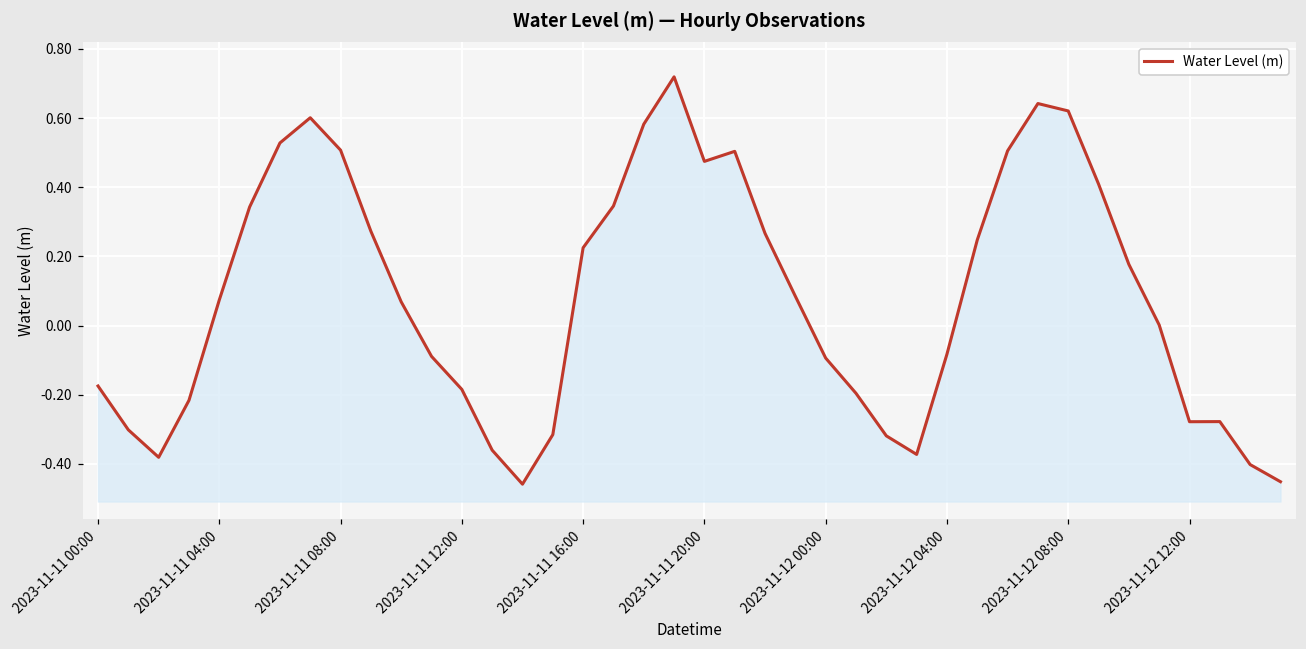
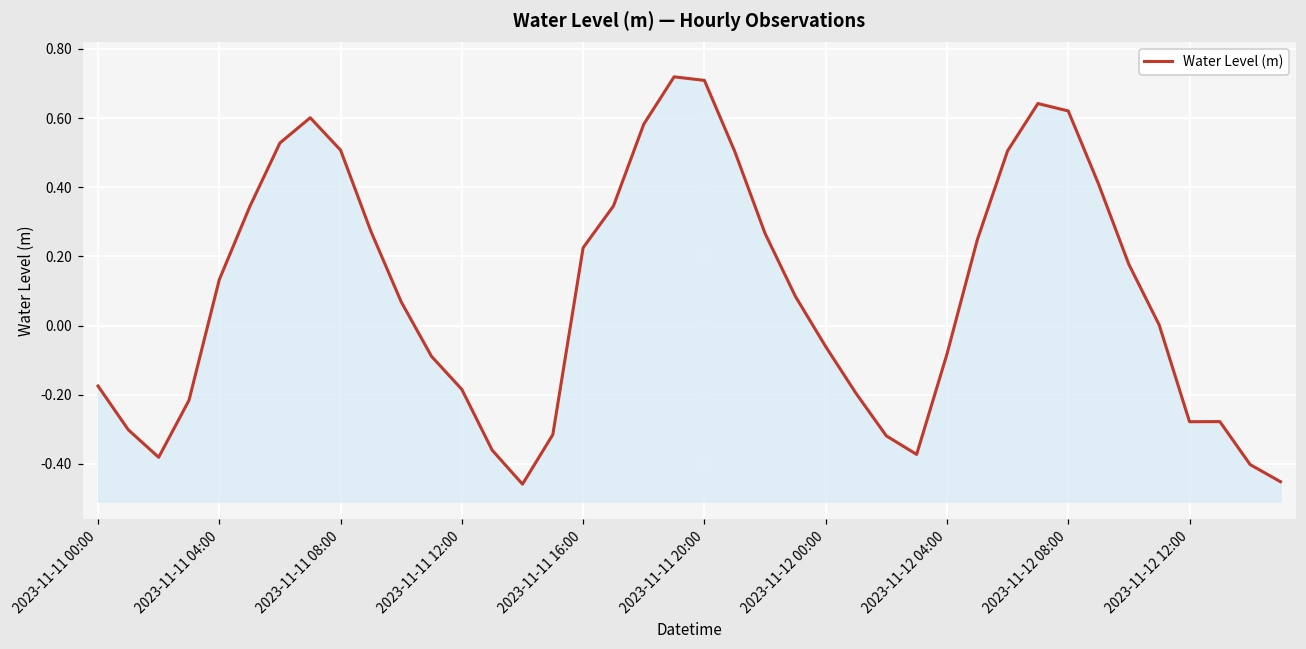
  {
    "2023-11-11 00:00": -0.17,
-   "2023-11-11 04:00": 0.07,
+   "2023-11-11 04:00": 0.13,
    "2023-11-11 08:00": 0.51,
    "2023-11-11 12:00": -0.18,
    "2023-11-11 16:00": 0.23,
-   "2023-11-11 20:00": 0.47,
-   "2023-11-12 00:00": -0.09,
+   "2023-11-11 20:00": 0.71,
+   "2023-11-12 00:00": -0.06,
    "2023-11-12 04:00": -0.08,
    "2023-11-12 08:00": 0.62,
    "2023-11-12 12:00": -0.28
  }
